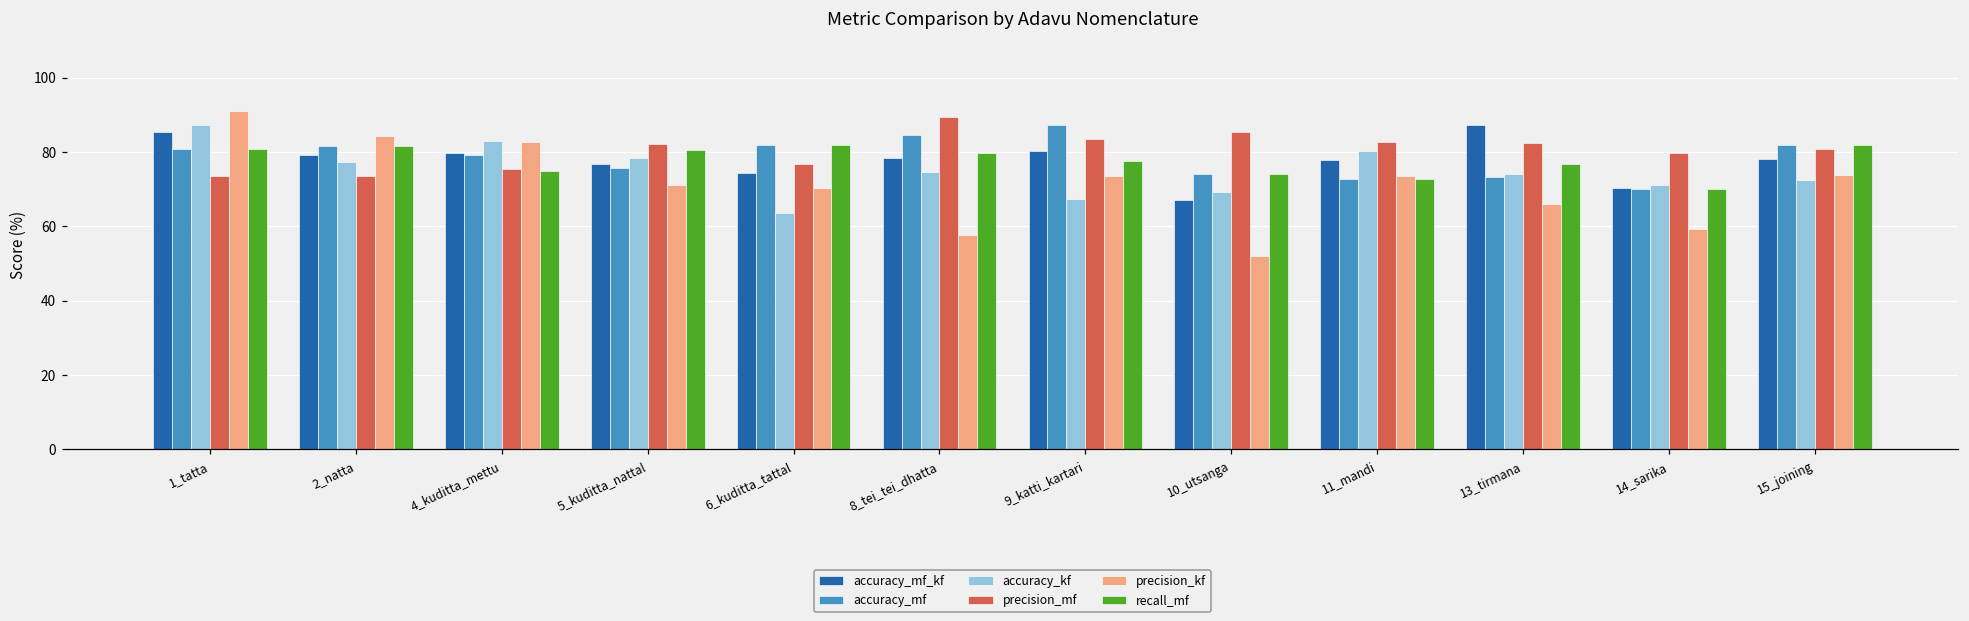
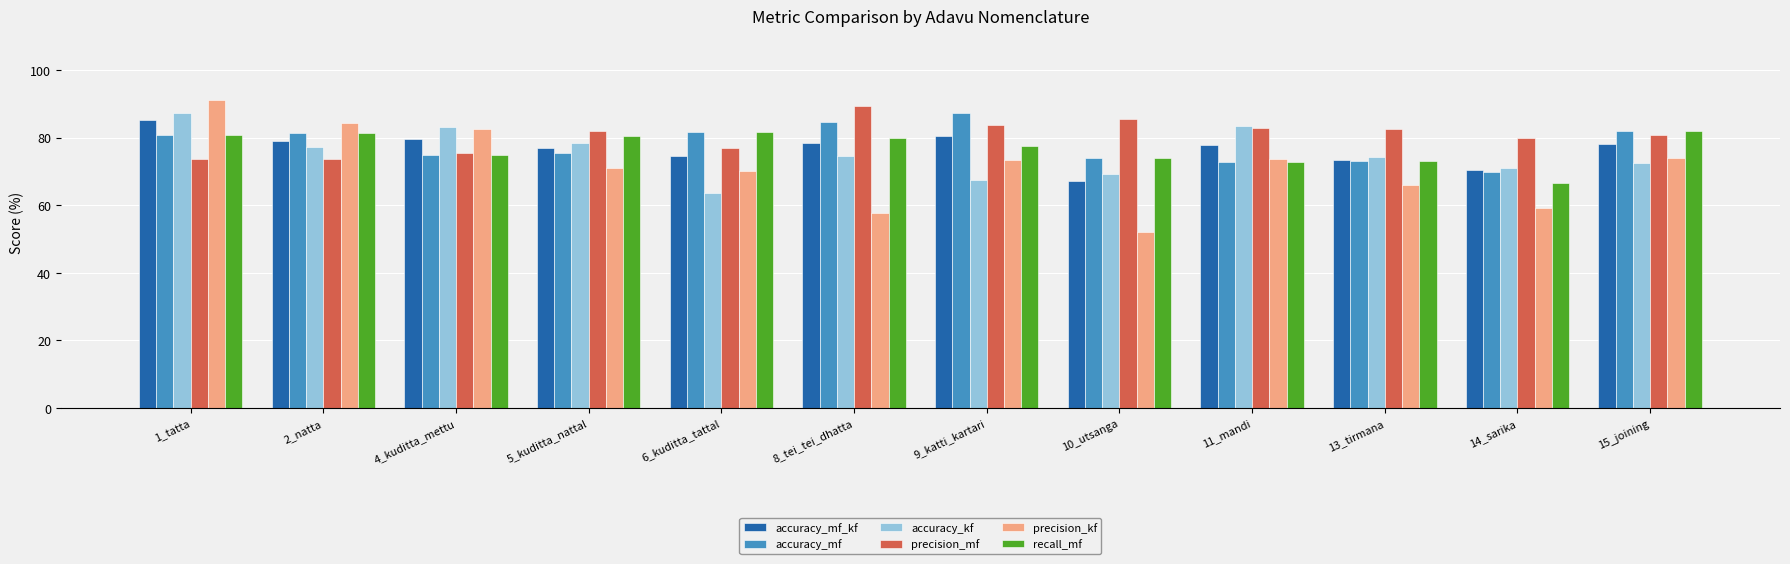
  {
    "accuracy_mf_kf": {
      "1_tatta": 85,
      "2_natta": 79,
      "4_kuditta_mettu": 80,
      "5_kuditta_nattal": 77,
      "6_kuditta_tattal": 74,
      "8_tei_tei_dhatta": 78,
      "9_katti_kartari": 80,
      "10_utsanga": 67,
      "11_mandi": 78,
-     "13_tirmana": 87,
+     "13_tirmana": 73,
      "14_sarika": 70,
      "15_joining": 78
    },
    "accuracy_mf": {
      "1_tatta": 81,
      "2_natta": 81,
-     "4_kuditta_mettu": 79,
+     "4_kuditta_mettu": 75,
      "5_kuditta_nattal": 76,
      "6_kuditta_tattal": 82,
      "8_tei_tei_dhatta": 85,
      "9_katti_kartari": 87,
      "10_utsanga": 74,
      "11_mandi": 73,
      "13_tirmana": 73,
      "14_sarika": 70,
      "15_joining": 82
    },
    "accuracy_kf": {
      "1_tatta": 87,
      "2_natta": 77,
      "4_kuditta_mettu": 83,
      "5_kuditta_nattal": 78,
      "6_kuditta_tattal": 64,
      "8_tei_tei_dhatta": 75,
      "9_katti_kartari": 67,
      "10_utsanga": 69,
-     "11_mandi": 80,
+     "11_mandi": 83,
      "13_tirmana": 74,
      "14_sarika": 71,
      "15_joining": 72
    },
    "precision_mf": {
      "1_tatta": 74,
      "2_natta": 74,
      "4_kuditta_mettu": 75,
      "5_kuditta_nattal": 82,
      "6_kuditta_tattal": 77,
      "8_tei_tei_dhatta": 89,
      "9_katti_kartari": 84,
      "10_utsanga": 85,
      "11_mandi": 83,
      "13_tirmana": 83,
      "14_sarika": 80,
      "15_joining": 81
    },
    "precision_kf": {
      "1_tatta": 91,
      "2_natta": 84,
      "4_kuditta_mettu": 83,
      "5_kuditta_nattal": 71,
      "6_kuditta_tattal": 70,
      "8_tei_tei_dhatta": 58,
      "9_katti_kartari": 73,
      "10_utsanga": 52,
      "11_mandi": 74,
      "13_tirmana": 66,
      "14_sarika": 59,
      "15_joining": 74
    },
    "recall_mf": {
      "1_tatta": 81,
      "2_natta": 81,
      "4_kuditta_mettu": 75,
      "5_kuditta_nattal": 81,
      "6_kuditta_tattal": 82,
      "8_tei_tei_dhatta": 80,
      "9_katti_kartari": 77,
      "10_utsanga": 74,
      "11_mandi": 73,
-     "13_tirmana": 77,
-     "14_sarika": 70,
+     "13_tirmana": 73,
+     "14_sarika": 67,
      "15_joining": 82
    }
  }
